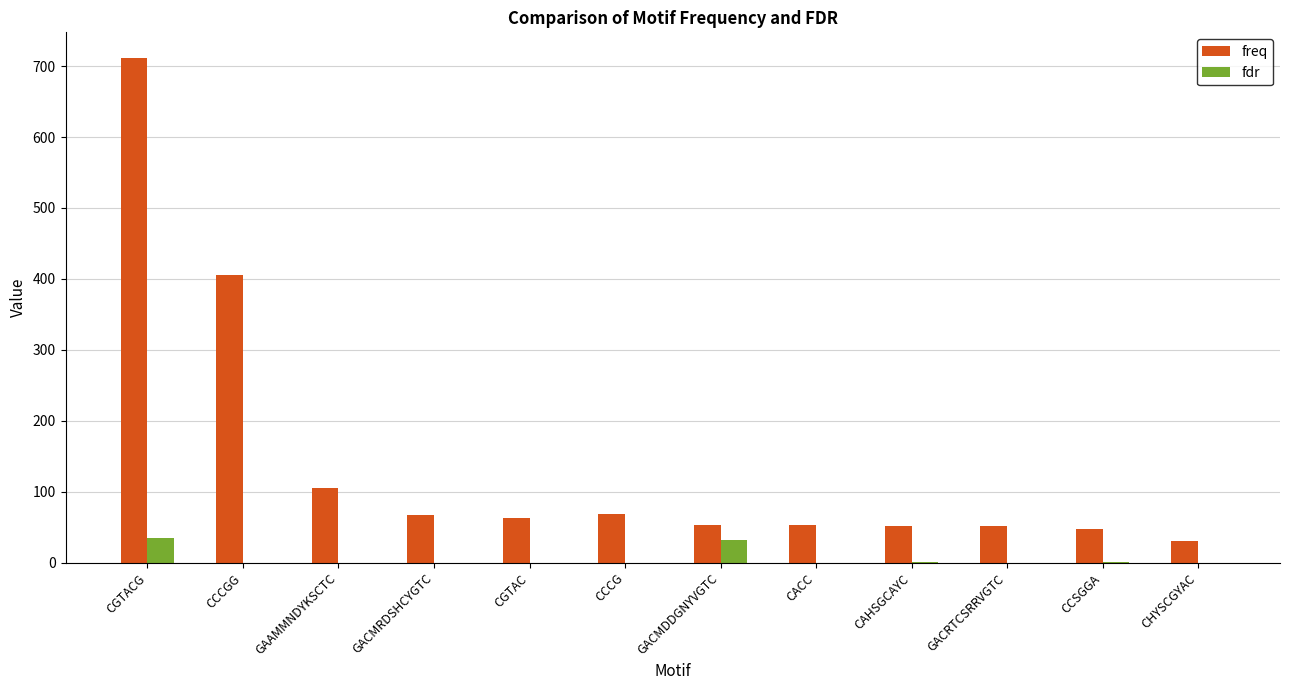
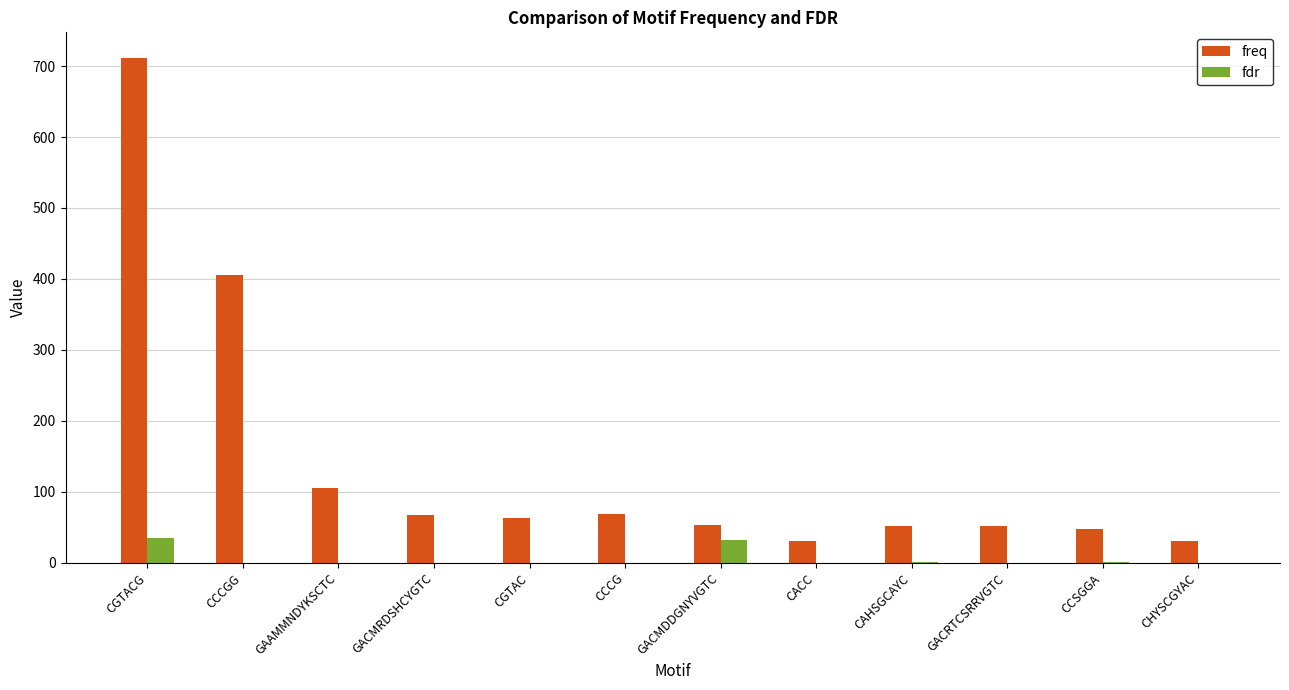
  {
    "freq": {
      "CGTACG": 710,
      "CCCGG": 410,
      "GAAMMNDYKSCTC": 110,
      "GACMRDSHCYGTC": 70,
      "CGTAC": 60,
      "CCCG": 70,
      "GACMDDGNYVGTC": 50,
-     "CACC": 50,
+     "CACC": 30,
      "CAHSGCAYC": 50,
      "GACRTCSRRVGTC": 50,
      "CCSGGA": 50,
      "CHYSCGYAC": 30
    },
    "fdr": {
      "CGTACG": 40,
      "CCCGG": 0,
      "GAAMMNDYKSCTC": 0,
      "GACMDDGNYVGTC": 30
    }
  }
